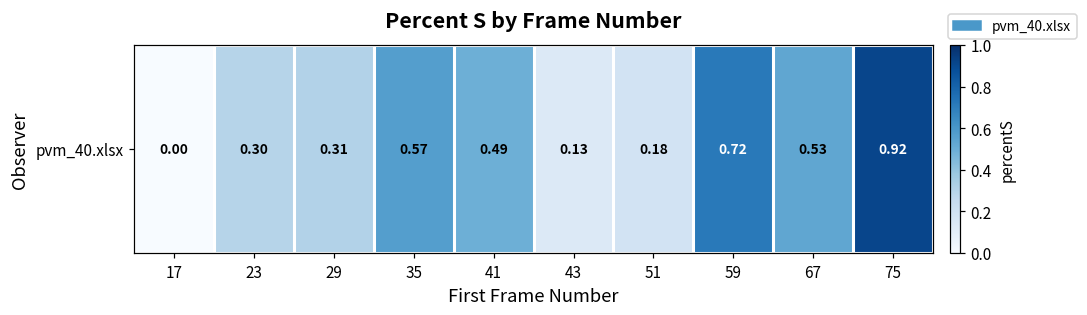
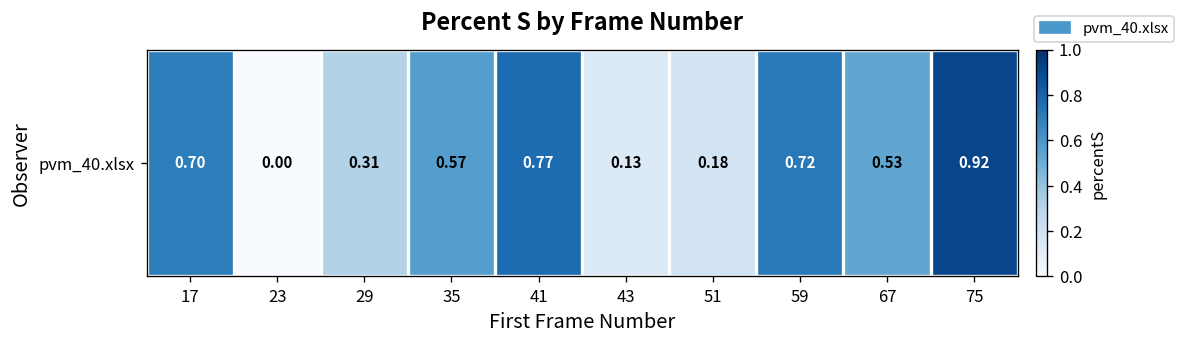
  {
    "pvm_40.xlsx": {
-     "17": 0.00,
-     "23": 0.30,
+     "17": 0.70,
+     "23": 0.00,
      "29": 0.31,
      "35": 0.57,
-     "41": 0.49,
+     "41": 0.77,
      "43": 0.13,
      "51": 0.18,
      "59": 0.72,
      "67": 0.53,
      "75": 0.92
    }
  }
